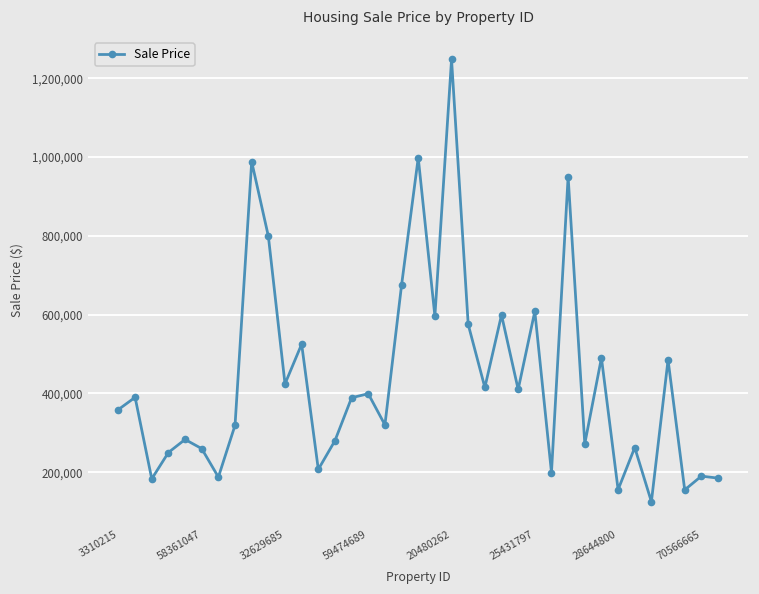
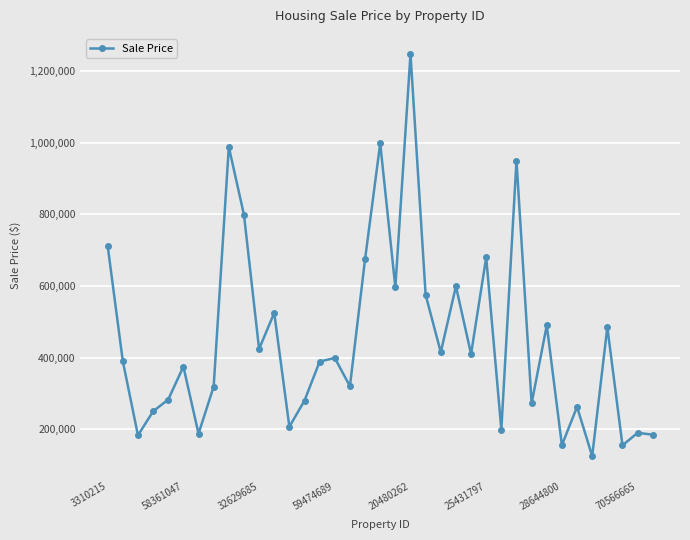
  {
-   "3310215": "360,000",
-   "58361047": "260,000",
+   "3310215": "710,000",
+   "58361047": "380,000",
    "32629685": "420,000",
    "59474689": "400,000",
    "20480262": "1,250,000",
-   "25431797": "610,000",
+   "25431797": "680,000",
    "28644800": "160,000",
    "70566665": "190,000"
  }
